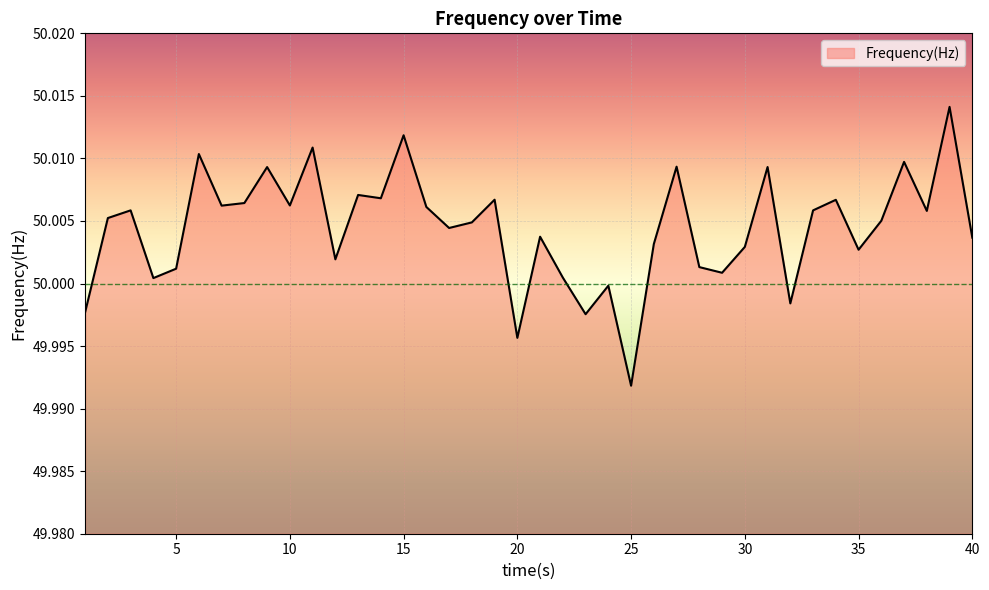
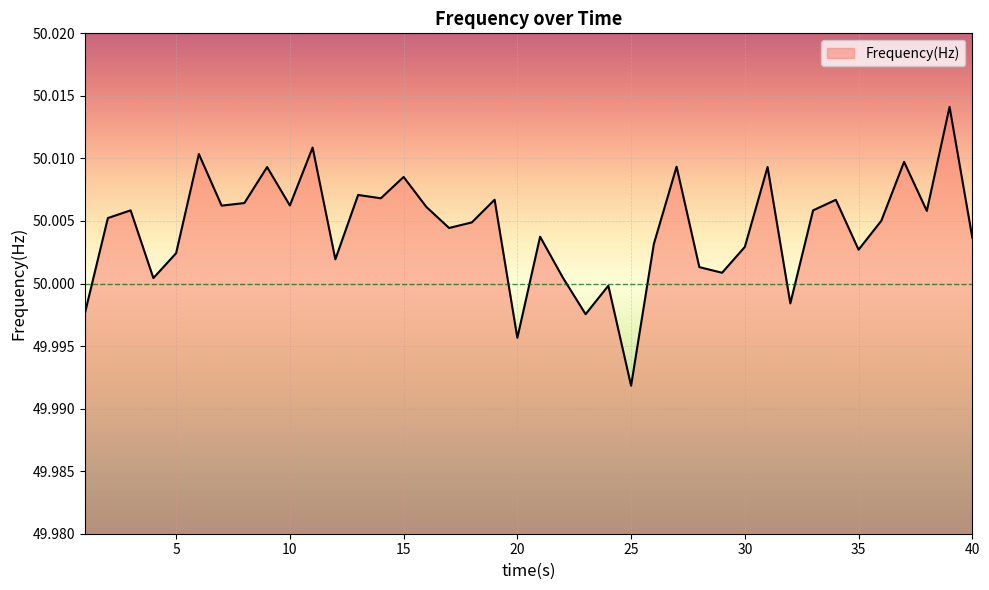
  {
-   "5": 50.0012,
+   "5": 50.0024,
    "10": 50.0062,
-   "15": 50.0119,
+   "15": 50.0085,
    "20": 49.9957,
    "25": 49.9918,
    "30": 50.0029,
    "35": 50.0027,
    "40": 50.0037
  }
